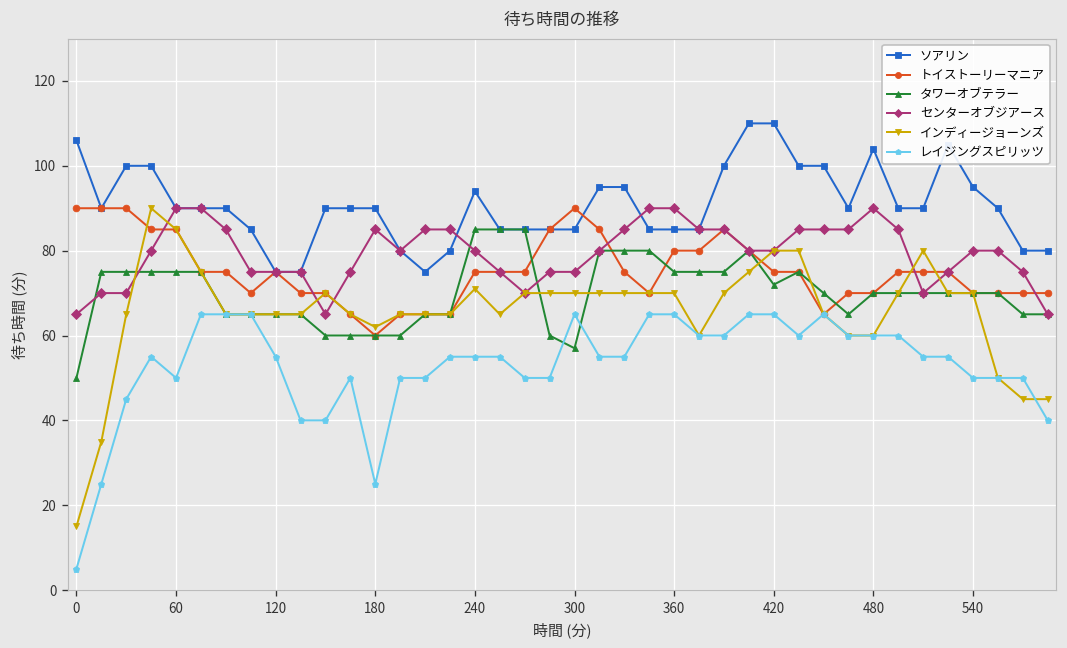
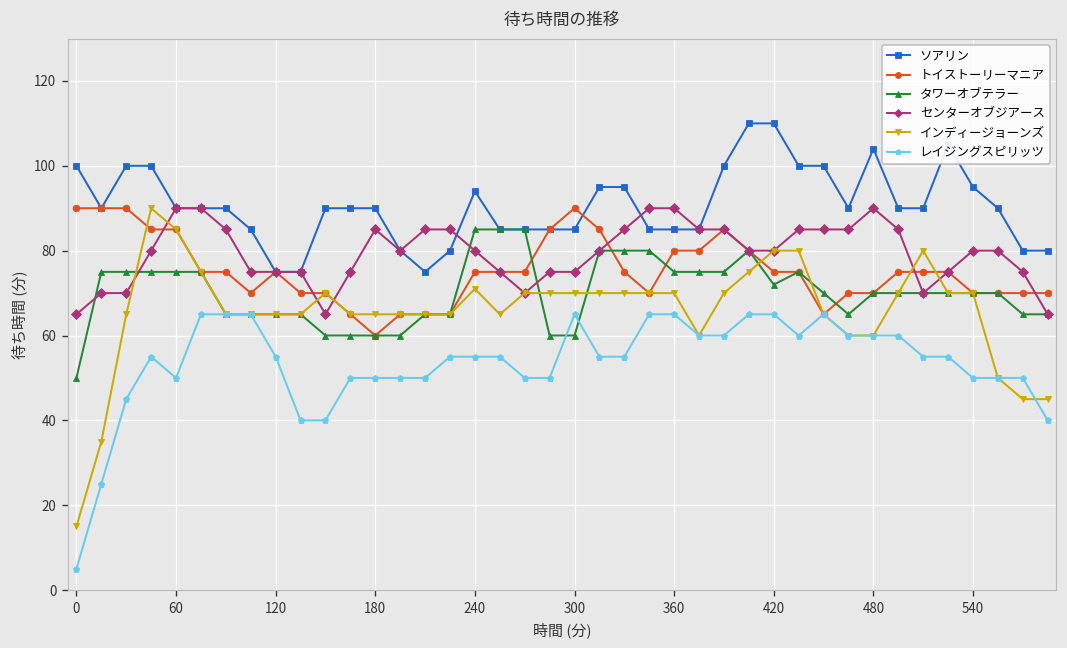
  {
    "ソアリン": {
-     "0": 106,
+     "0": 100,
      "180": 90,
      "240": 94,
      "300": 85,
      "360": 85,
      "420": 110,
      "480": 104,
      "540": 95
    },
    "トイストーリーマニア": {
      "0": 90,
      "240": 75,
      "300": 90,
      "360": 80,
      "420": 75
    },
    "タワーオブテラー": {
      "0": 50,
      "60": 75,
      "240": 85,
-     "300": 57,
+     "300": 60,
      "360": 75,
      "420": 72
    },
    "センターオブジアース": {
      "0": 65,
      "180": 85,
      "240": 80,
      "300": 75,
      "360": 90,
      "480": 90,
      "540": 80
    },
    "インディージョーンズ": {
      "0": 15,
-     "180": 62,
+     "180": 65,
      "240": 71,
      "300": 70,
      "360": 70
    },
    "レイジングスピリッツ": {
      "0": 5,
      "60": 50,
      "120": 55,
-     "180": 25,
+     "180": 50,
      "240": 55,
      "300": 65,
      "360": 65,
      "420": 65,
      "540": 50
    }
  }
